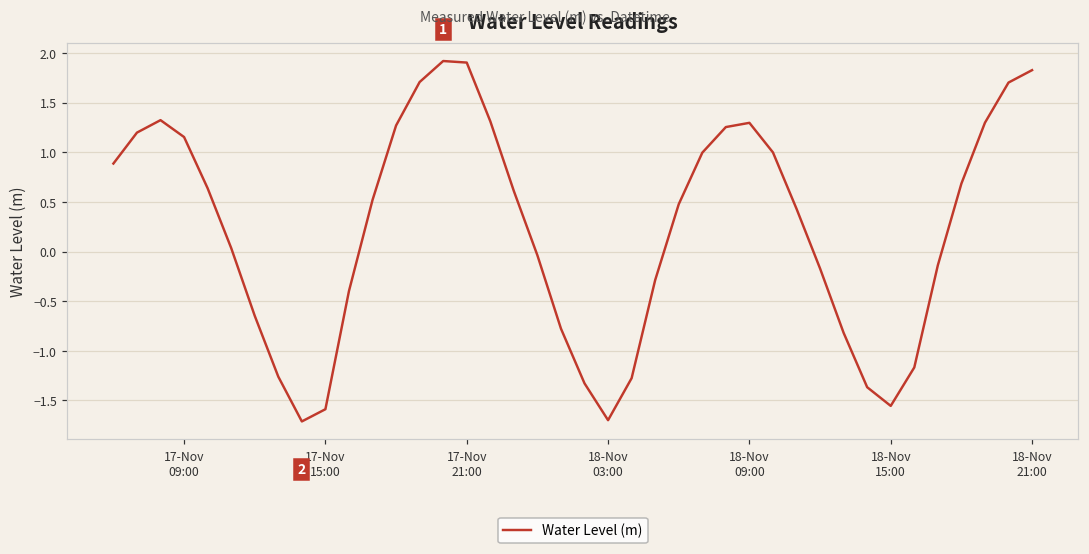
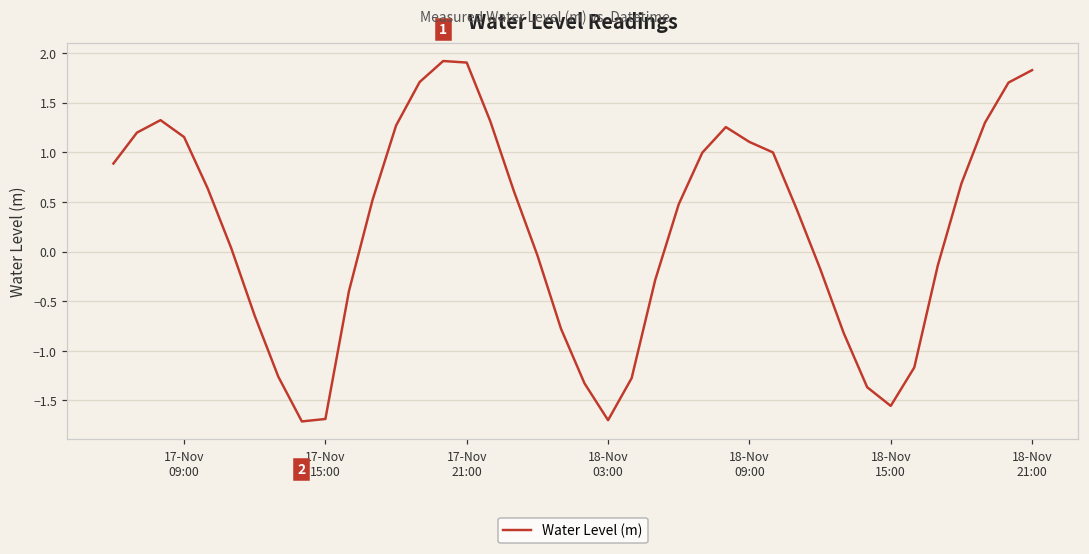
  {
    "17-Nov 09:00": 1.2,
-   "17-Nov 15:00": -1.6,
+   "17-Nov 15:00": -1.7,
    "17-Nov 21:00": 1.9,
    "18-Nov 03:00": -1.7,
-   "18-Nov 09:00": 1.3,
+   "18-Nov 09:00": 1.1,
    "18-Nov 15:00": -1.6,
    "18-Nov 21:00": 1.8
  }
